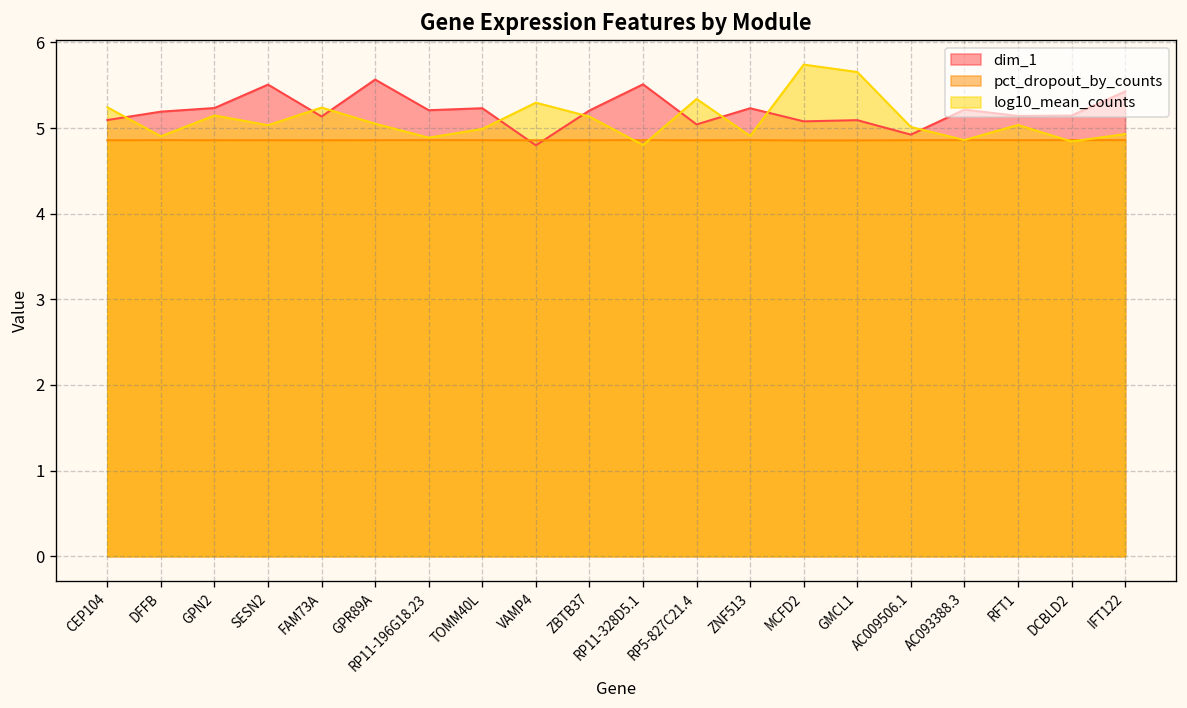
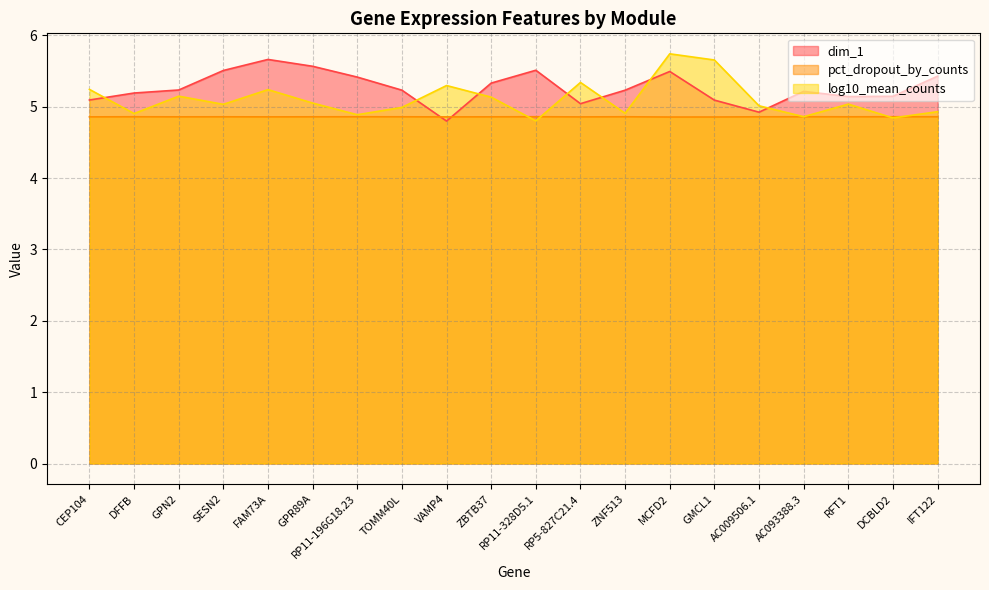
  {
    "dim_1": {
      "CEP104": 5.1,
      "DFFB": 5.2,
      "GPN2": 5.2,
      "SESN2": 5.5,
-     "FAM73A": 5.1,
+     "FAM73A": 5.7,
      "GPR89A": 5.6,
-     "RP11-196G18.23": 5.2,
+     "RP11-196G18.23": 5.4,
      "TOMM40L": 5.2,
      "VAMP4": 4.8,
-     "ZBTB37": 5.2,
+     "ZBTB37": 5.3,
      "RP11-328D5.1": 5.5,
      "RP5-827C21.4": 5.0,
      "ZNF513": 5.2,
-     "MCFD2": 5.1,
+     "MCFD2": 5.5,
      "GMCL1": 5.1,
      "AC009506.1": 4.9
    }
  }
